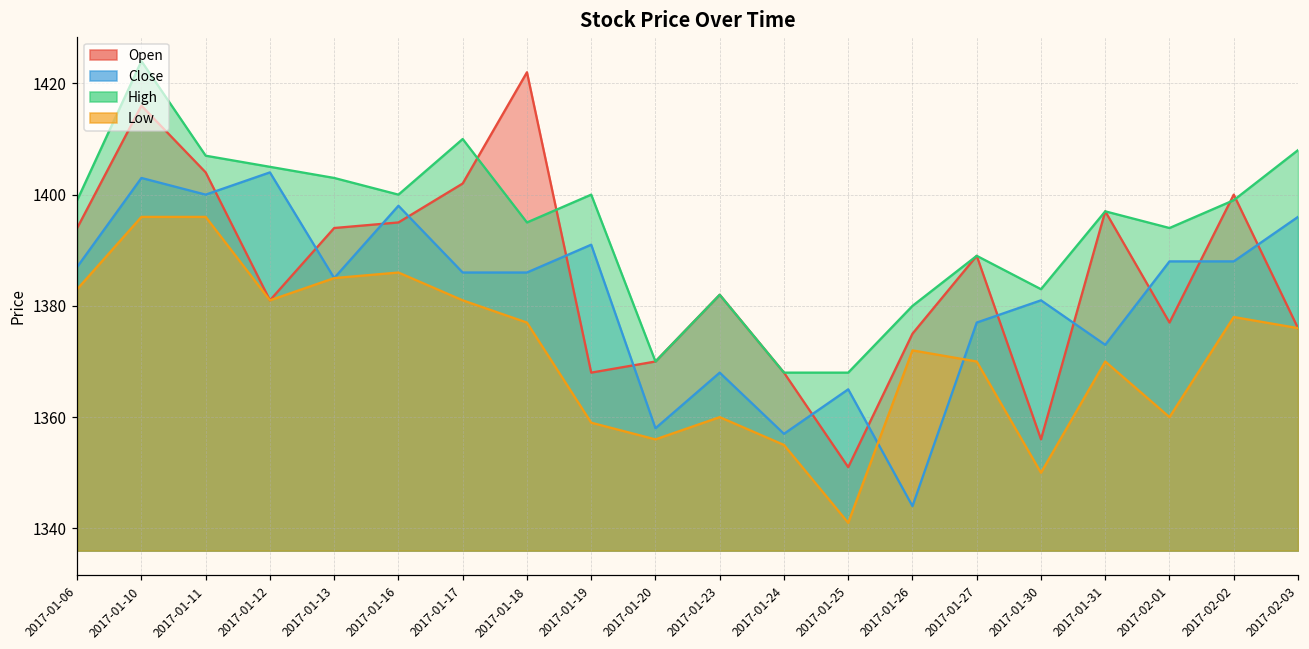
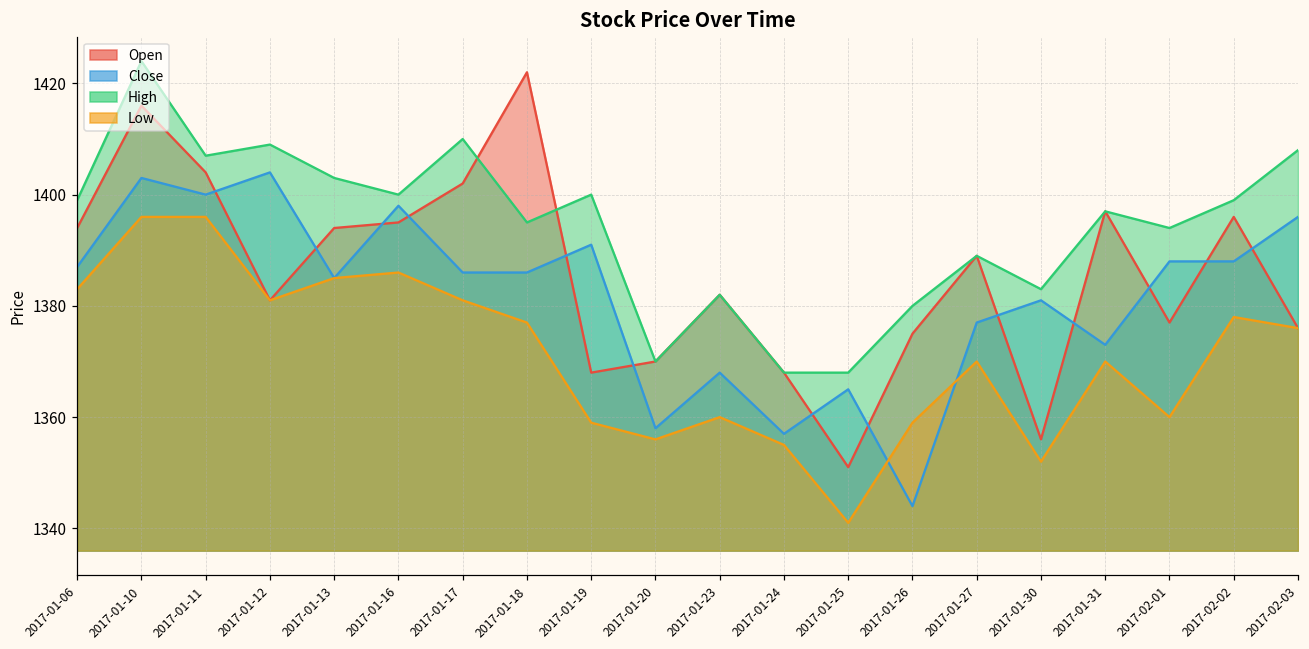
  {
    "Open": {
      "2017-01-06": 1394,
      "2017-01-11": 1404,
      "2017-01-13": 1394,
      "2017-01-16": 1395,
      "2017-01-17": 1402,
      "2017-01-18": 1422,
      "2017-01-19": 1368,
      "2017-01-25": 1351,
      "2017-01-26": 1375,
      "2017-01-30": 1356,
      "2017-02-01": 1377,
-     "2017-02-02": 1400
+     "2017-02-02": 1396
    },
    "Close": {
      "2017-01-06": 1387,
      "2017-01-10": 1403,
      "2017-01-11": 1400,
      "2017-01-12": 1404,
      "2017-01-16": 1398,
      "2017-01-17": 1386,
      "2017-01-18": 1386,
      "2017-01-19": 1391,
      "2017-01-20": 1358,
      "2017-01-23": 1368,
      "2017-01-24": 1357,
      "2017-01-25": 1365,
      "2017-01-26": 1344,
      "2017-01-27": 1377,
      "2017-01-30": 1381,
      "2017-01-31": 1373,
      "2017-02-01": 1388,
      "2017-02-02": 1388,
      "2017-02-03": 1396
    },
    "High": {
      "2017-01-06": 1399,
      "2017-01-11": 1407,
-     "2017-01-12": 1405,
+     "2017-01-12": 1409,
      "2017-01-13": 1403,
      "2017-01-16": 1400,
      "2017-01-17": 1410,
      "2017-01-18": 1395,
      "2017-01-19": 1400,
      "2017-01-25": 1368,
      "2017-01-26": 1380,
      "2017-01-30": 1383,
      "2017-02-01": 1394,
      "2017-02-02": 1399,
      "2017-02-03": 1408
    },
    "Low": {
      "2017-01-06": 1383,
      "2017-01-10": 1396,
      "2017-01-11": 1396,
      "2017-01-16": 1386,
      "2017-01-17": 1381,
      "2017-01-18": 1377,
      "2017-01-19": 1359,
      "2017-01-20": 1356,
      "2017-01-23": 1360,
      "2017-01-24": 1355,
      "2017-01-25": 1341,
-     "2017-01-26": 1372,
+     "2017-01-26": 1359,
      "2017-01-27": 1370,
-     "2017-01-30": 1350,
+     "2017-01-30": 1352,
      "2017-01-31": 1370,
      "2017-02-01": 1360,
      "2017-02-02": 1378
    }
  }
